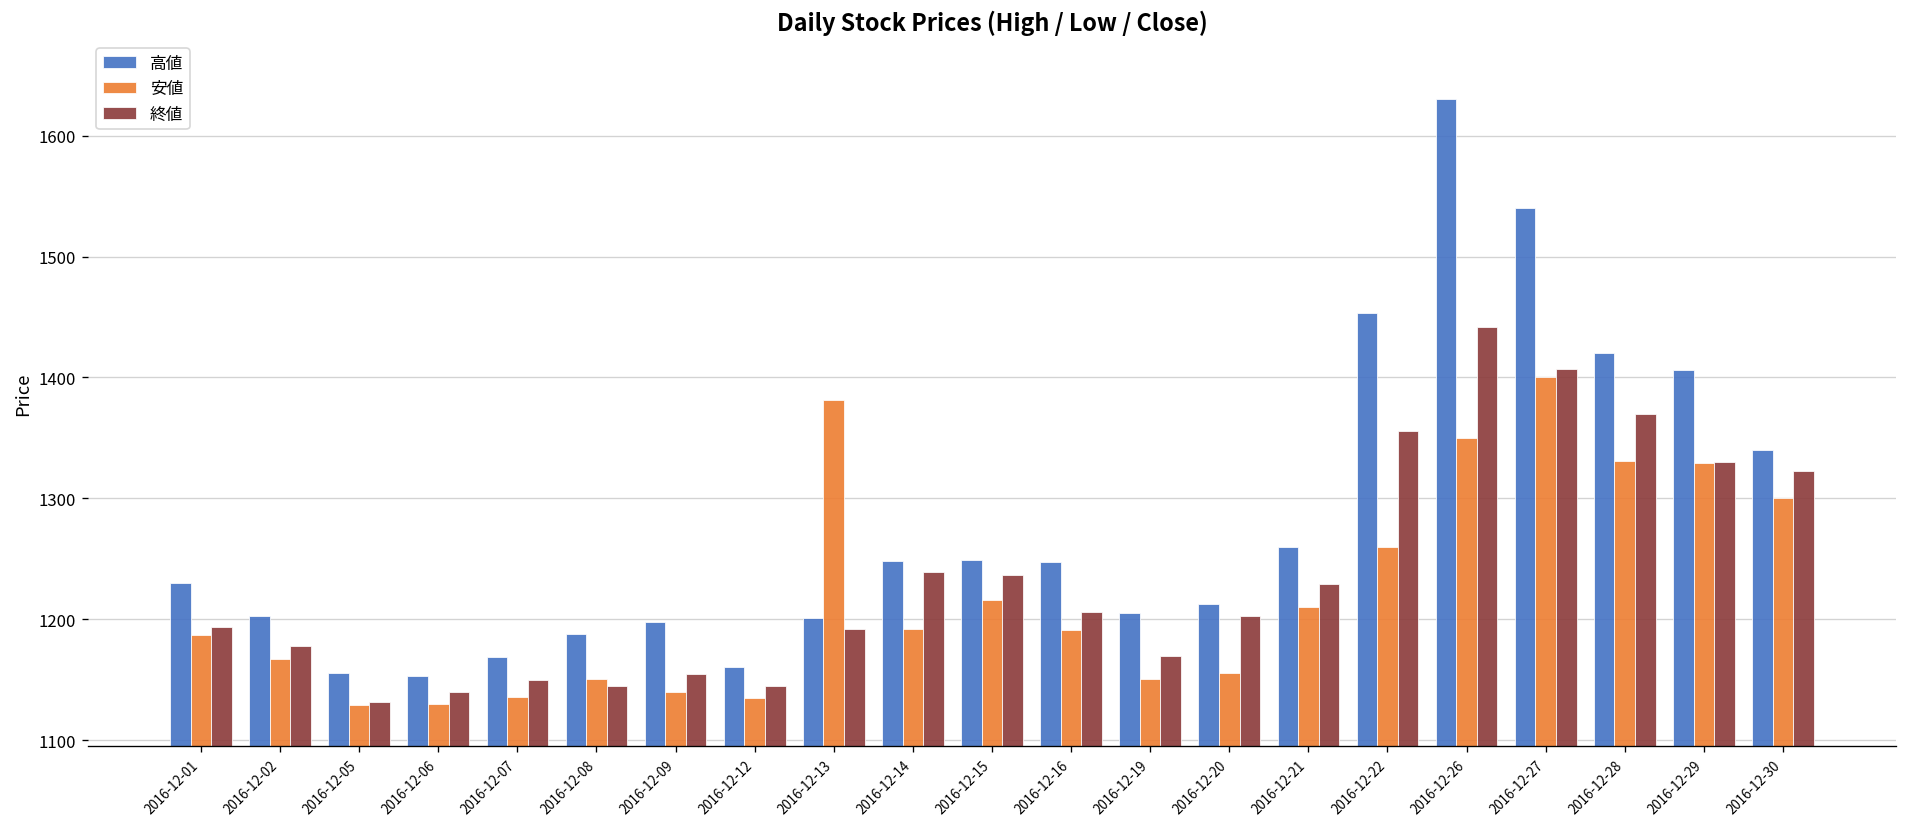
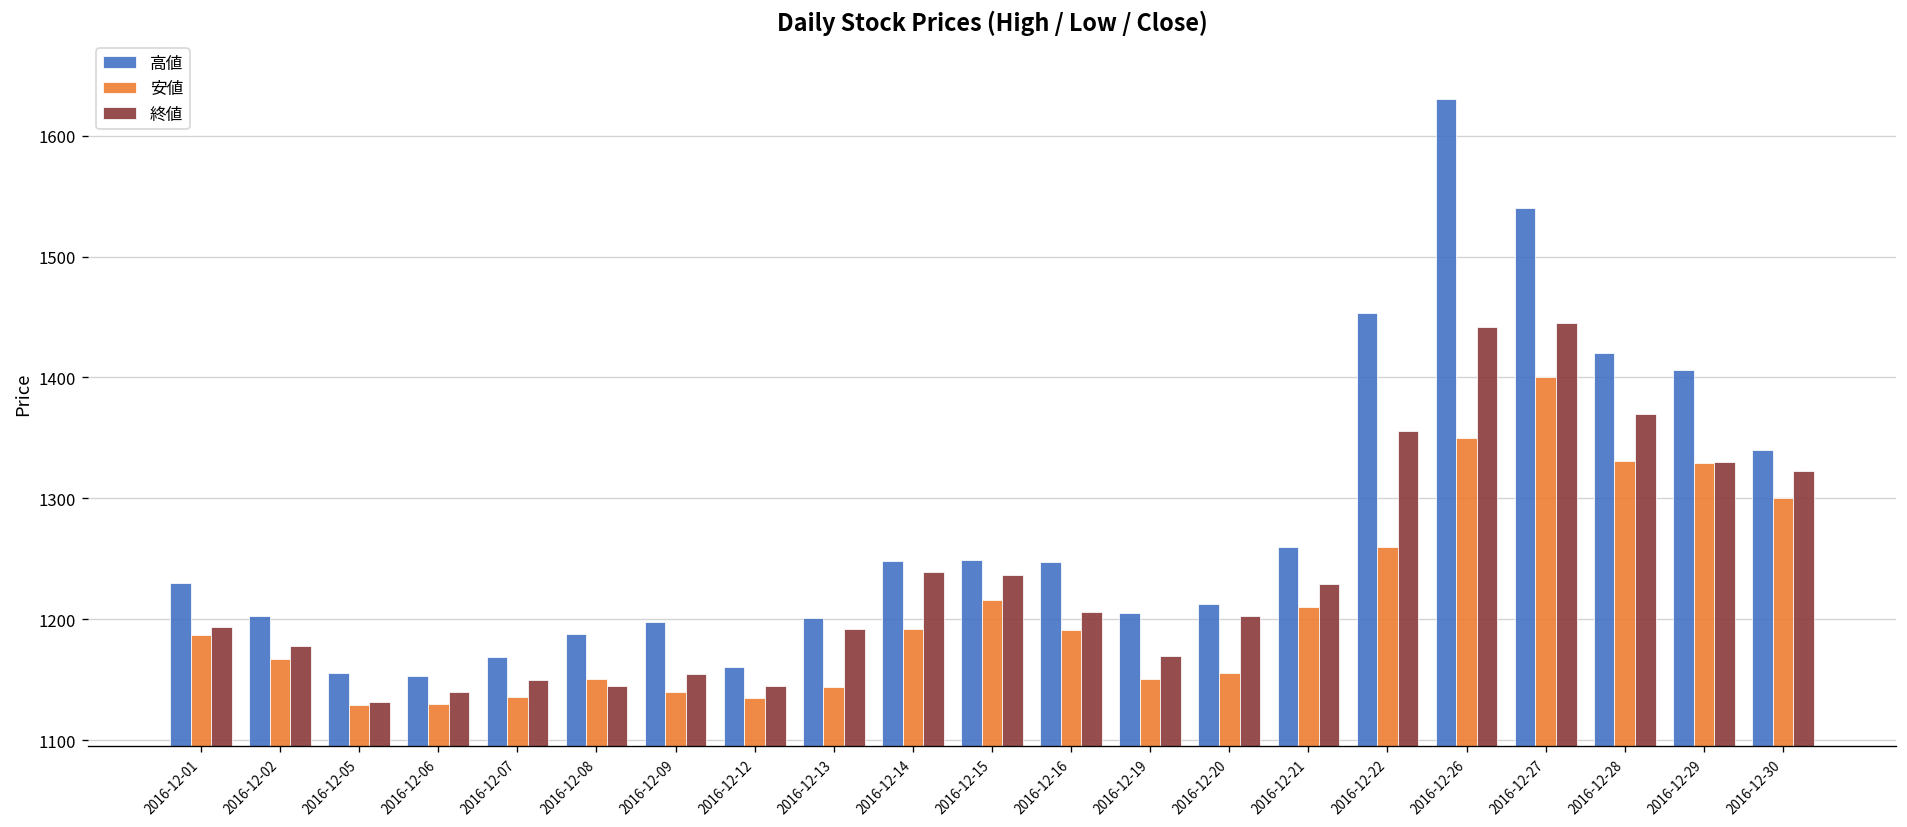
  {
    "高値": {
      "2016-12-01": 1230,
      "2016-12-02": 1203,
      "2016-12-05": 1156,
      "2016-12-06": 1153,
      "2016-12-07": 1169,
      "2016-12-08": 1188,
      "2016-12-09": 1198,
      "2016-12-12": 1161,
      "2016-12-13": 1201,
      "2016-12-14": 1248,
      "2016-12-15": 1249,
      "2016-12-16": 1247,
      "2016-12-19": 1205,
      "2016-12-20": 1213,
      "2016-12-21": 1260,
      "2016-12-22": 1453,
      "2016-12-26": 1630,
      "2016-12-27": 1540,
      "2016-12-28": 1420,
      "2016-12-29": 1406,
      "2016-12-30": 1340
    },
    "安値": {
      "2016-12-01": 1187,
      "2016-12-02": 1167,
      "2016-12-05": 1129,
      "2016-12-06": 1130,
      "2016-12-07": 1136,
      "2016-12-08": 1151,
      "2016-12-09": 1140,
      "2016-12-12": 1135,
-     "2016-12-13": 1381,
+     "2016-12-13": 1144,
      "2016-12-14": 1192,
      "2016-12-15": 1216,
      "2016-12-16": 1191,
      "2016-12-19": 1151,
      "2016-12-20": 1156,
      "2016-12-21": 1210,
      "2016-12-22": 1260,
      "2016-12-26": 1350,
      "2016-12-27": 1400,
      "2016-12-28": 1331,
      "2016-12-29": 1329,
      "2016-12-30": 1300
    },
    "終値": {
      "2016-12-01": 1194,
      "2016-12-02": 1178,
      "2016-12-05": 1132,
      "2016-12-06": 1140,
      "2016-12-07": 1150,
      "2016-12-08": 1145,
      "2016-12-09": 1155,
      "2016-12-12": 1145,
      "2016-12-13": 1192,
      "2016-12-14": 1239,
      "2016-12-15": 1237,
      "2016-12-16": 1206,
      "2016-12-19": 1170,
      "2016-12-20": 1203,
      "2016-12-21": 1229,
      "2016-12-22": 1356,
      "2016-12-26": 1442,
-     "2016-12-27": 1407,
+     "2016-12-27": 1445,
      "2016-12-28": 1370,
      "2016-12-29": 1330,
      "2016-12-30": 1323
    }
  }
